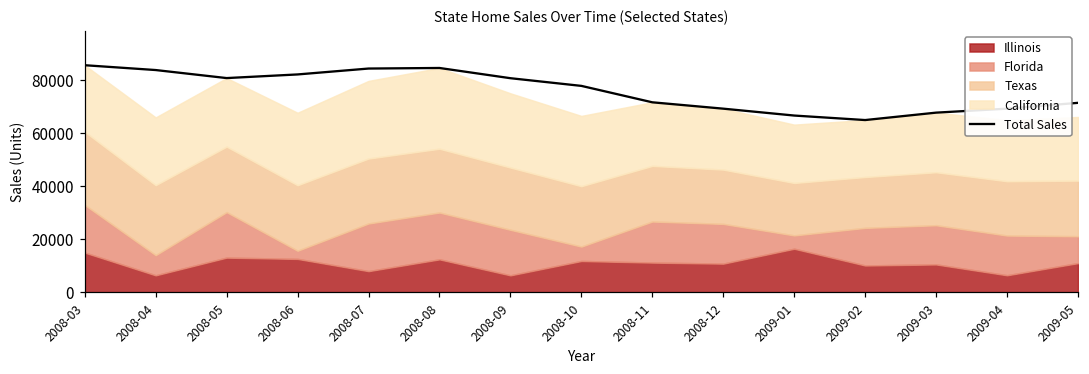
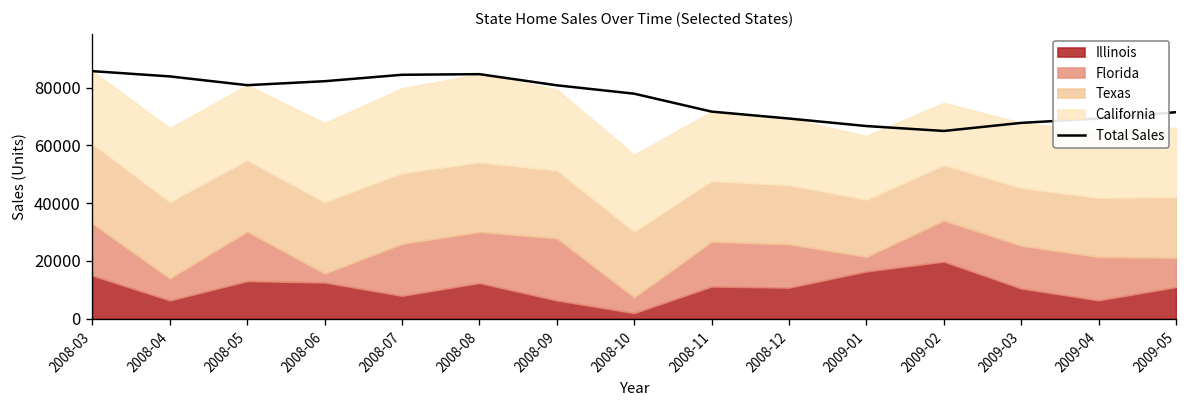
  {
    "Illinois": {
      "2008-03": 15000,
      "2008-04": 6000,
      "2008-05": 13000,
      "2008-06": 13000,
      "2008-07": 8000,
      "2008-08": 12000,
      "2008-09": 6000,
-     "2008-10": 12000,
+     "2008-10": 2000,
      "2008-11": 11000,
      "2008-12": 11000,
      "2009-01": 16000,
-     "2009-02": 10000,
+     "2009-02": 20000,
      "2009-03": 11000,
      "2009-04": 6000,
      "2009-05": 11000
    },
    "Total Sales": {
      "2008-04": 84000,
      "2008-06": 82000,
      "2008-07": 84000,
      "2008-09": 81000,
      "2008-10": 78000,
      "2009-01": 67000,
      "2009-05": 72000
    },
    "Florida": {
      "2008-03": 18000,
      "2008-04": 8000,
      "2008-05": 17000,
      "2008-06": 3000,
      "2008-07": 18000,
      "2008-08": 18000,
-     "2008-09": 17000,
+     "2008-09": 21000,
      "2008-10": 5000,
      "2008-11": 16000,
      "2008-12": 15000,
      "2009-01": 5000,
      "2009-02": 14000,
      "2009-03": 15000,
      "2009-04": 15000,
      "2009-05": 10000
    }
  }
